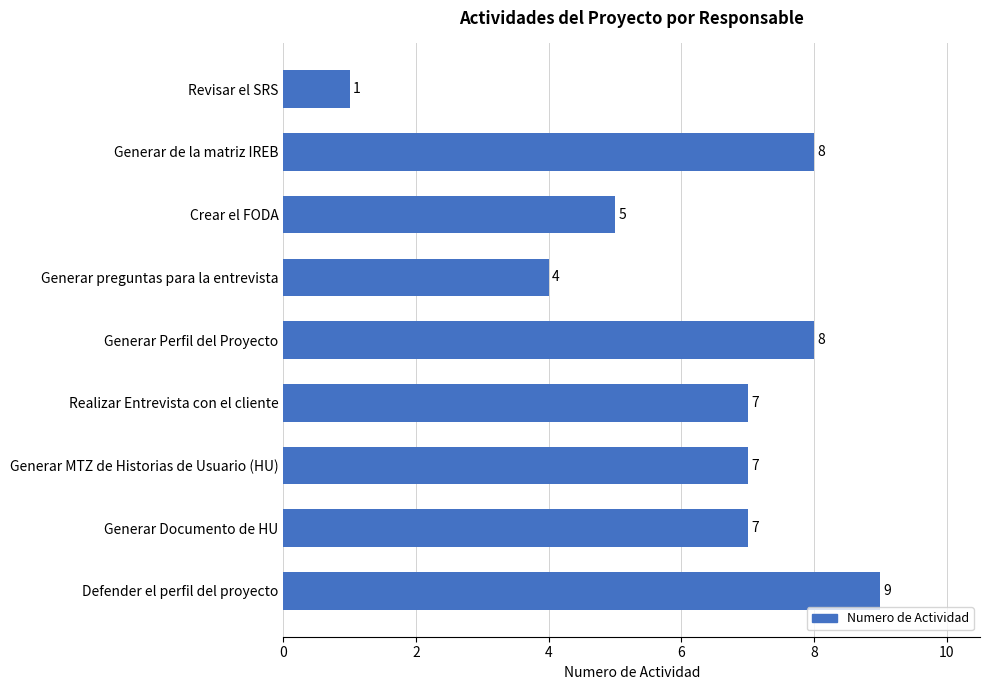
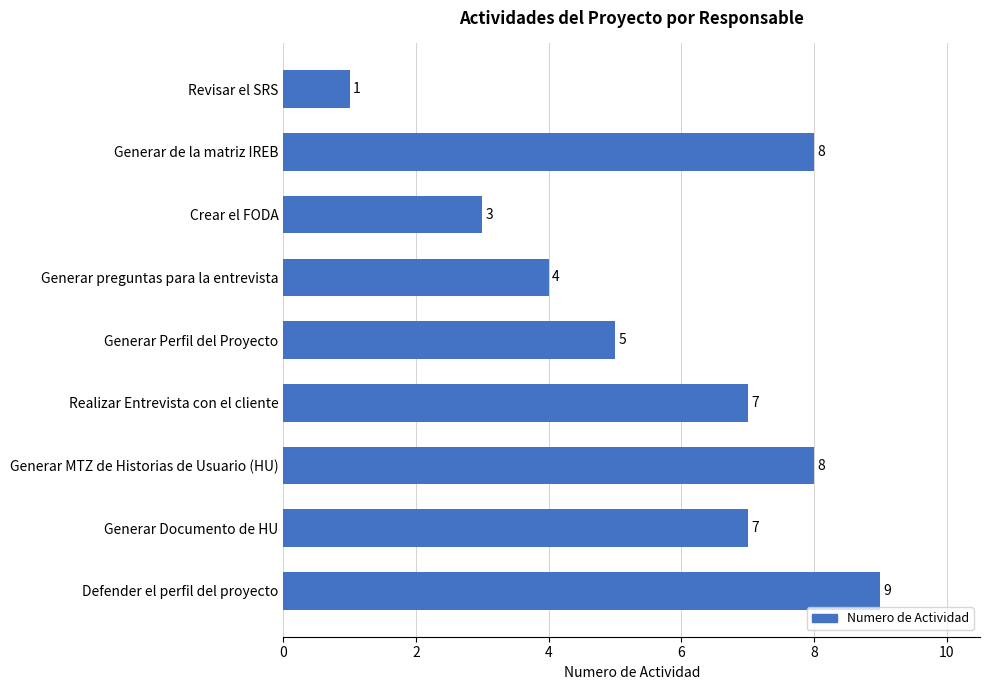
  {
    "Revisar el SRS": 1,
    "Generar de la matriz IREB": 8,
-   "Crear el FODA": 5,
+   "Crear el FODA": 3,
    "Generar preguntas para la entrevista": 4,
-   "Generar Perfil del Proyecto": 8,
+   "Generar Perfil del Proyecto": 5,
    "Realizar Entrevista con el cliente": 7,
-   "Generar MTZ de Historias de Usuario (HU)": 7,
+   "Generar MTZ de Historias de Usuario (HU)": 8,
    "Generar Documento de HU": 7,
    "Defender el perfil del proyecto": 9
  }
